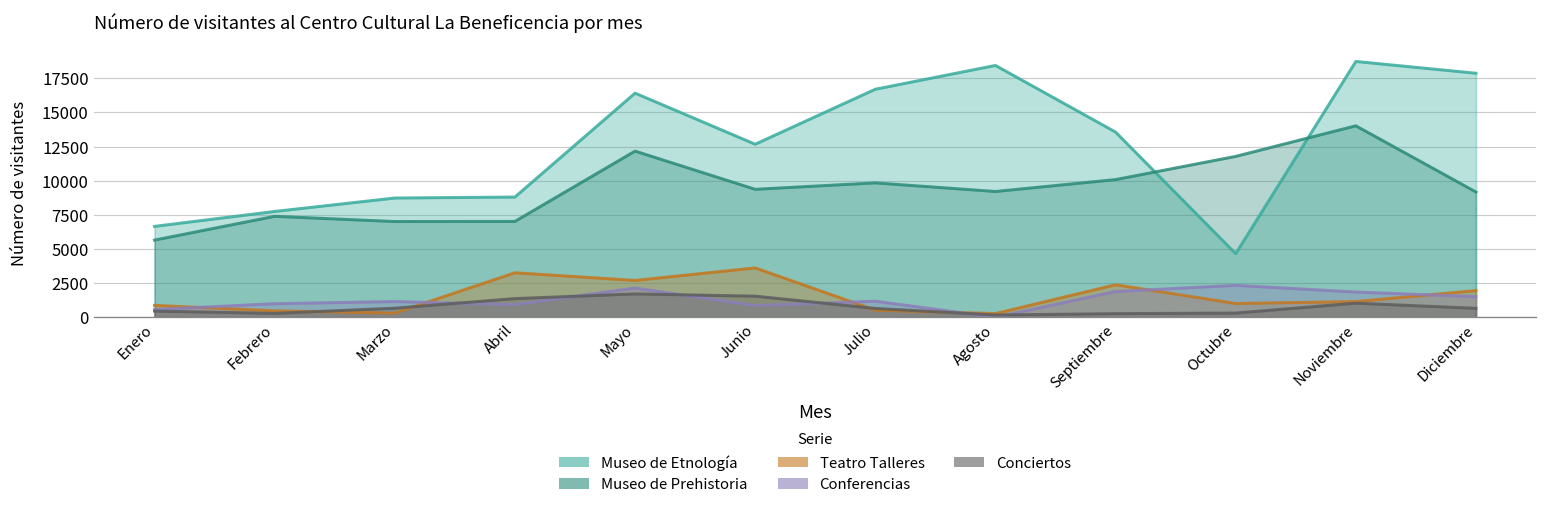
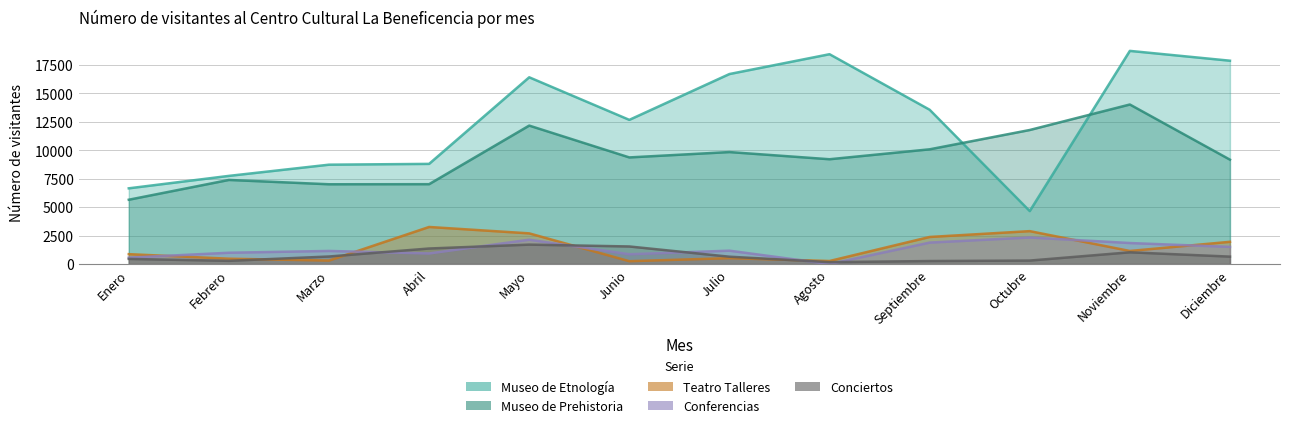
  {
    "Teatro Talleres": {
      "Enero": 900,
      "Marzo": 300,
      "Abril": 3300,
      "Mayo": 2700,
-     "Junio": 3600,
+     "Junio": 300,
      "Septiembre": 2400,
-     "Octubre": 1000,
+     "Octubre": 2900,
      "Diciembre": 2000
    }
  }
